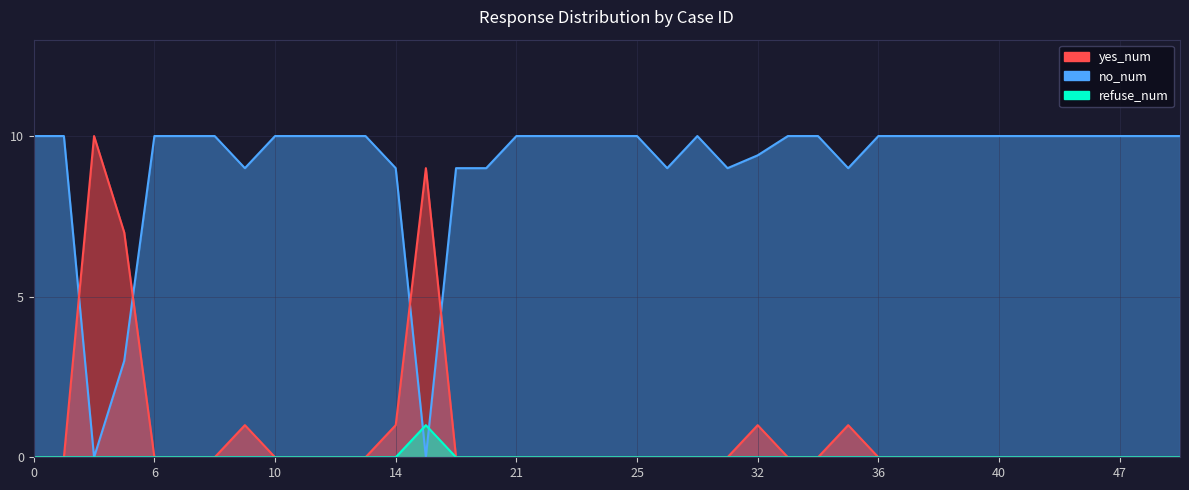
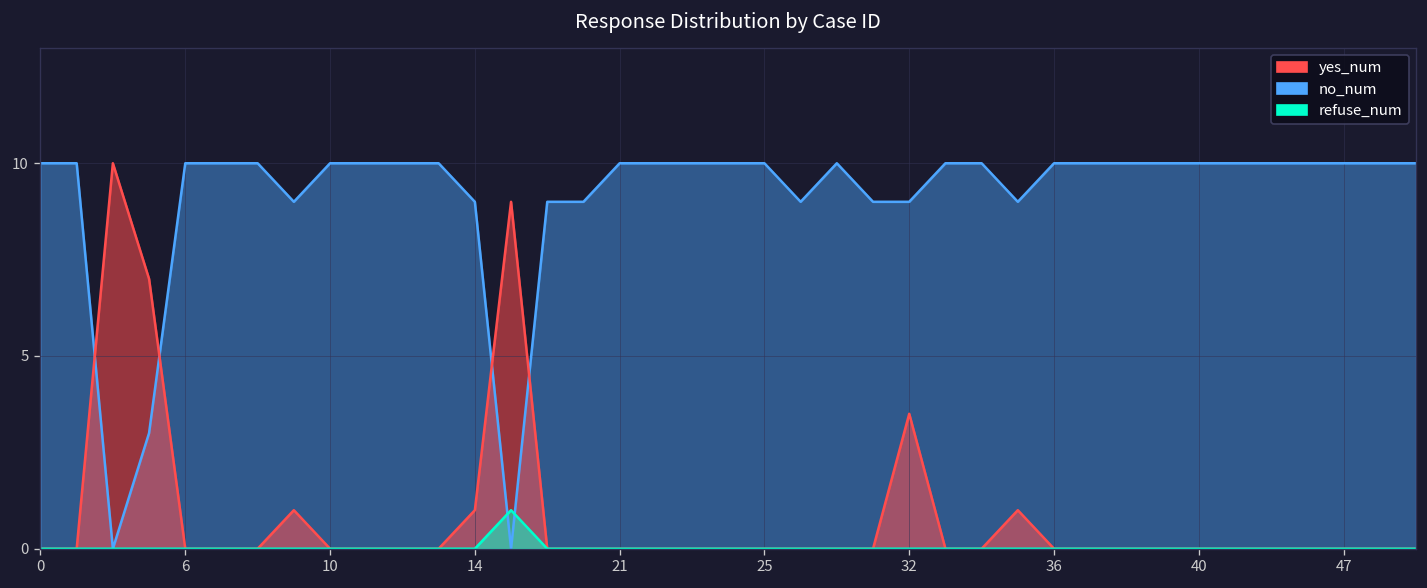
  {
    "no_num": {
      "0": 10.0,
-     "32": 9.4,
+     "32": 9.0,
      "36": 10.0,
      "40": 10.0,
      "47": 10.0
    },
    "yes_num": {
-     "32": 1.0
+     "32": 3.5
    },
    "refuse_num": {
      "32": 0.0
    }
  }
